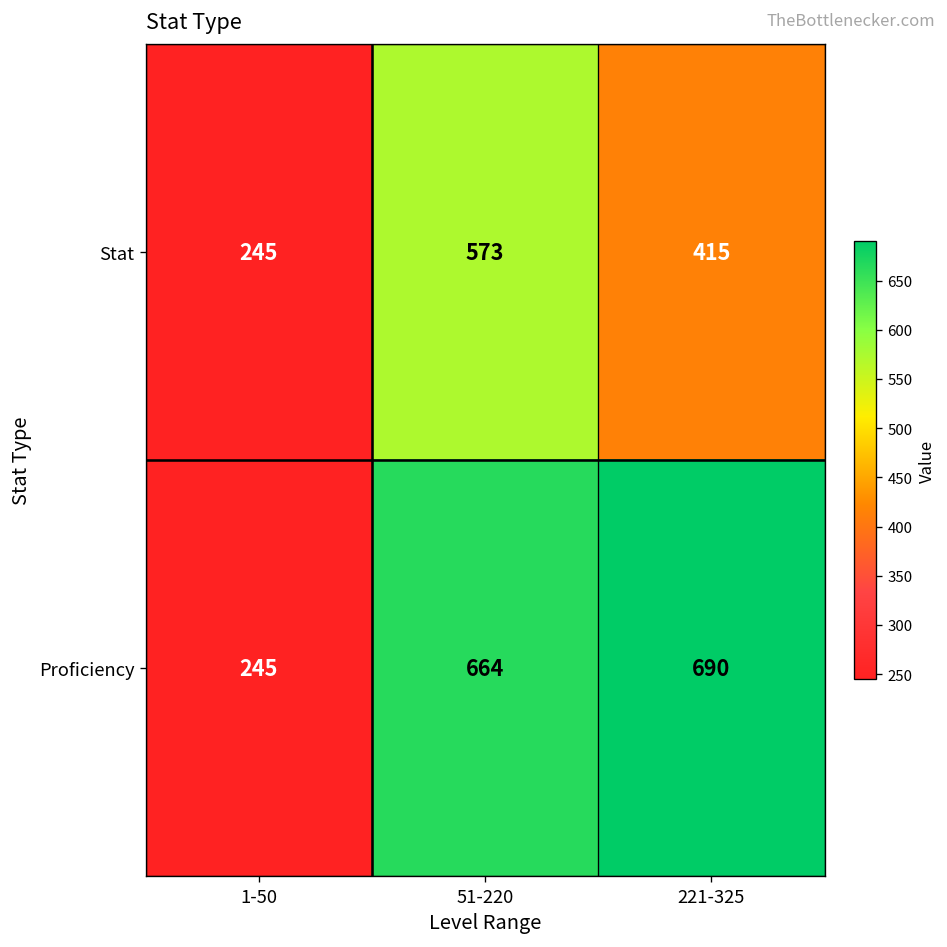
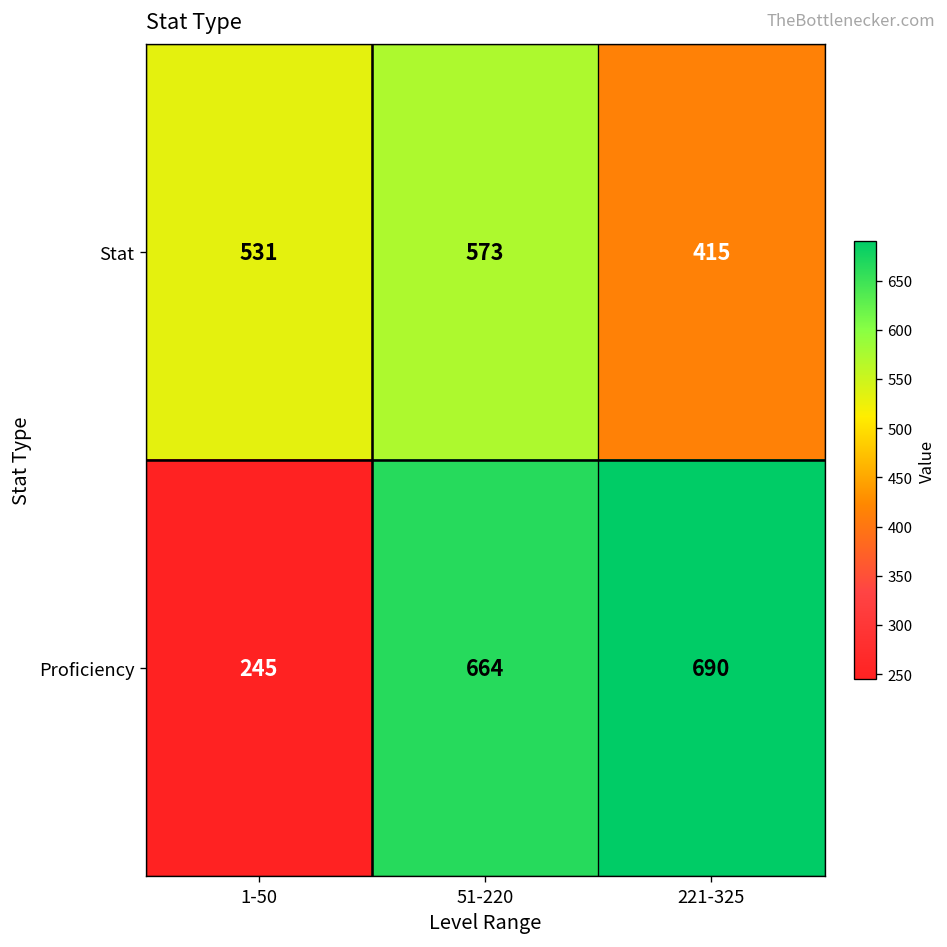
  {
    "Stat": {
-     "1-50": 245,
+     "1-50": 531,
      "51-220": 573,
      "221-325": 415
    },
    "Proficiency": {
      "1-50": 245,
      "51-220": 664,
      "221-325": 690
    }
  }
